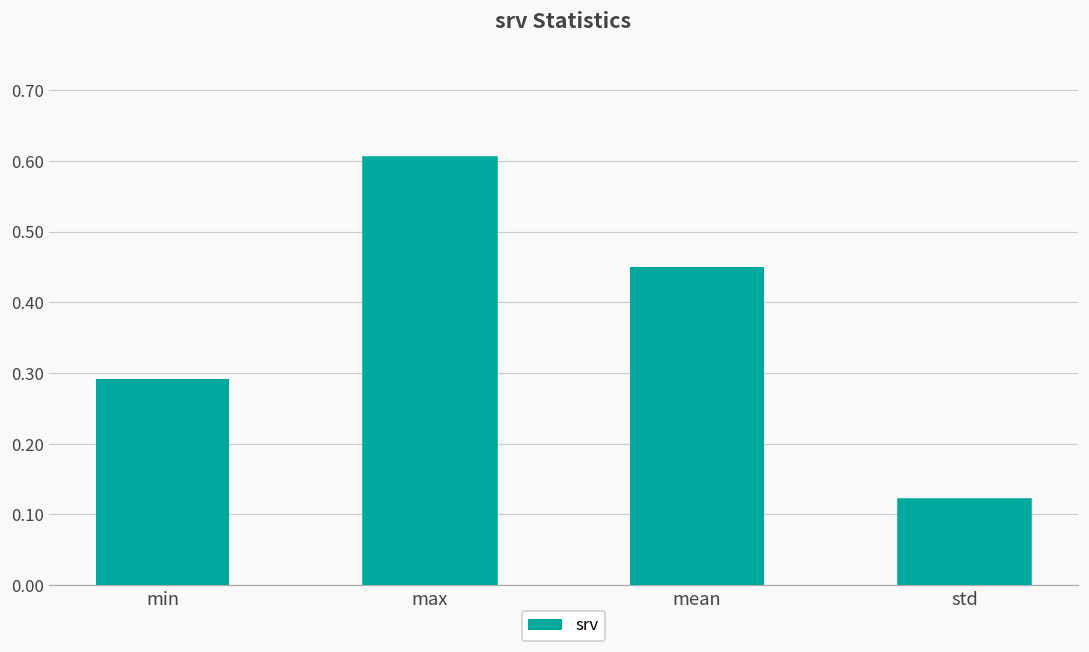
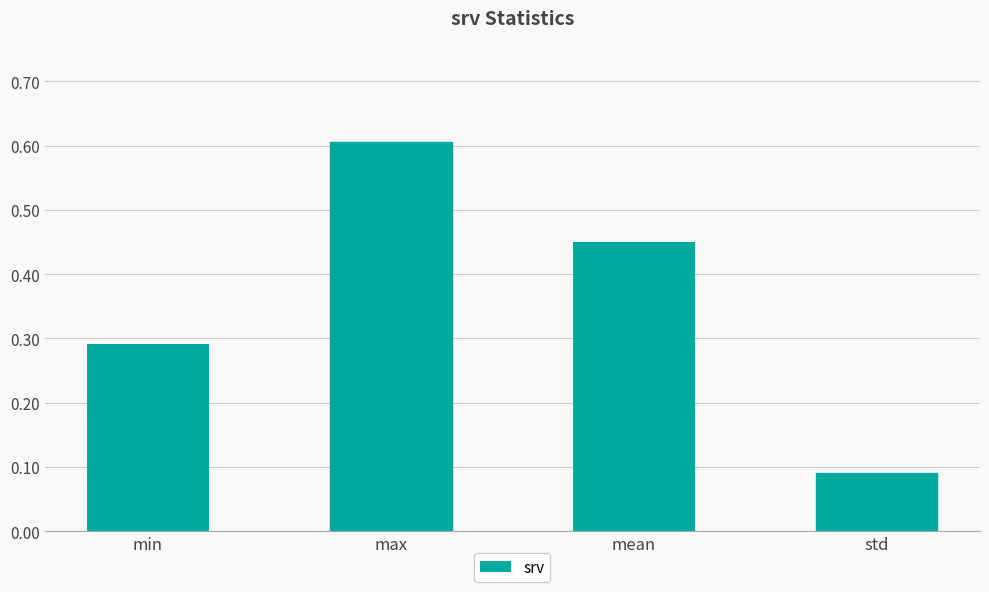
  {
    "min": 0.29,
    "max": 0.61,
    "mean": 0.45,
-   "std": 0.12
+   "std": 0.09
  }
